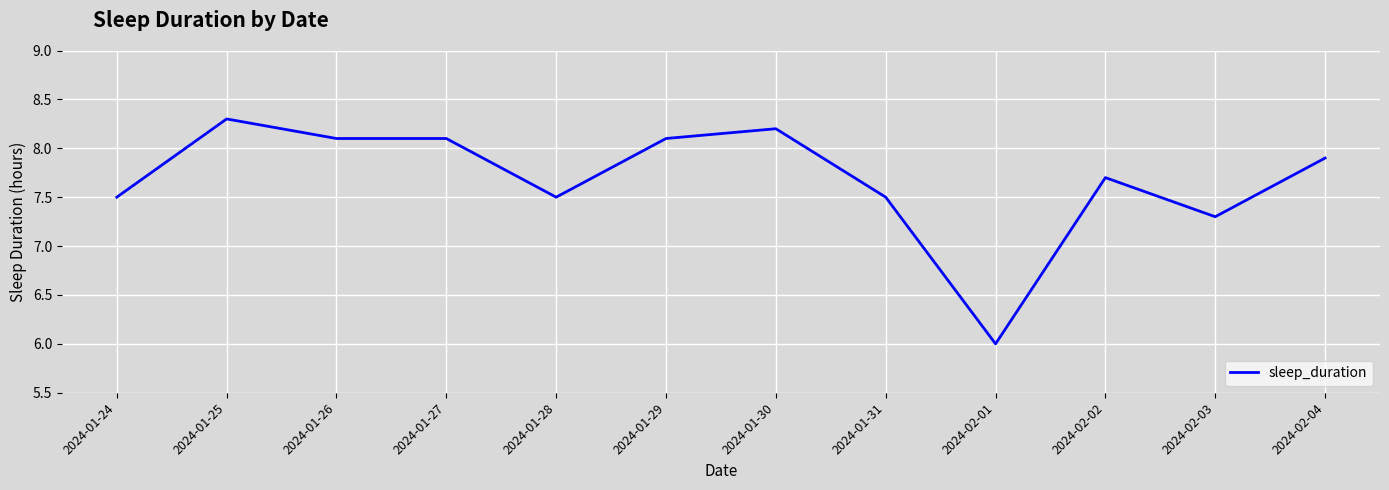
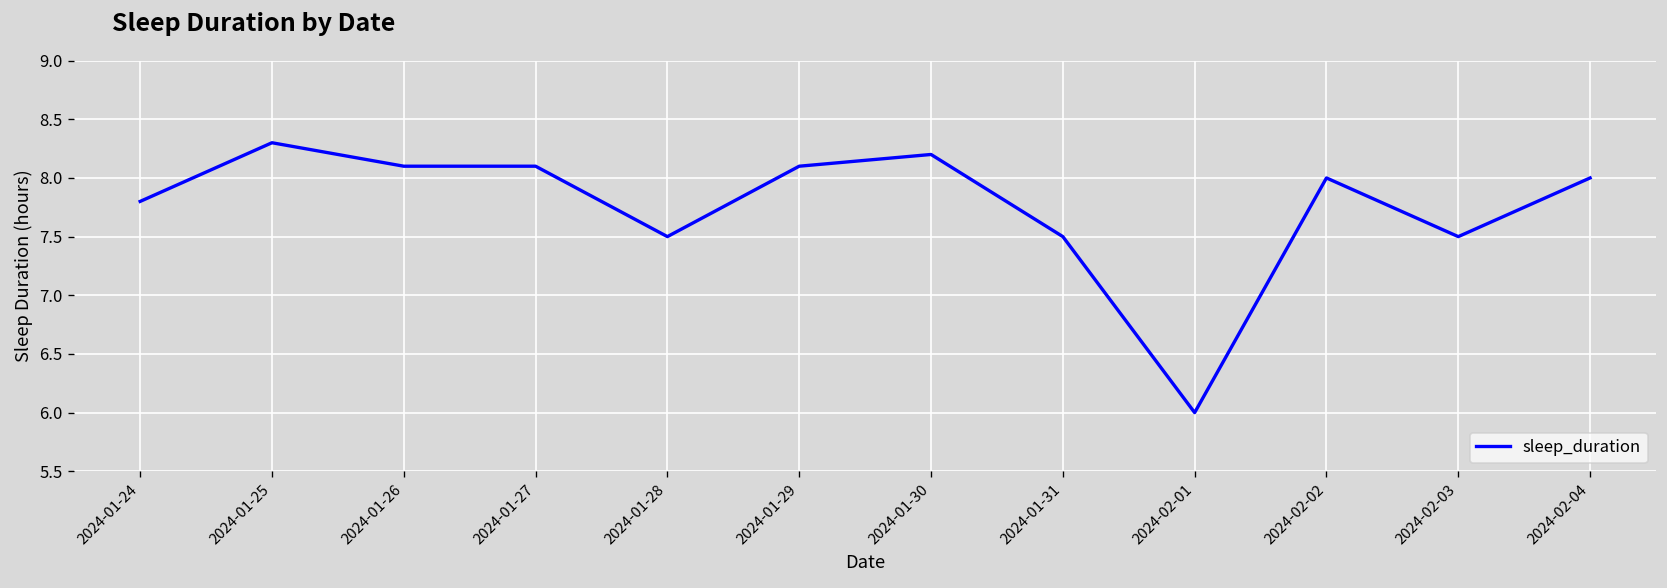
  {
-   "2024-01-24": 7.5,
+   "2024-01-24": 7.8,
    "2024-01-25": 8.3,
    "2024-01-26": 8.1,
    "2024-01-27": 8.1,
    "2024-01-28": 7.5,
    "2024-01-29": 8.1,
    "2024-01-30": 8.2,
    "2024-01-31": 7.5,
    "2024-02-01": 6.0,
-   "2024-02-02": 7.7,
-   "2024-02-03": 7.3,
-   "2024-02-04": 7.9
+   "2024-02-02": 8.0,
+   "2024-02-03": 7.5,
+   "2024-02-04": 8.0
  }
